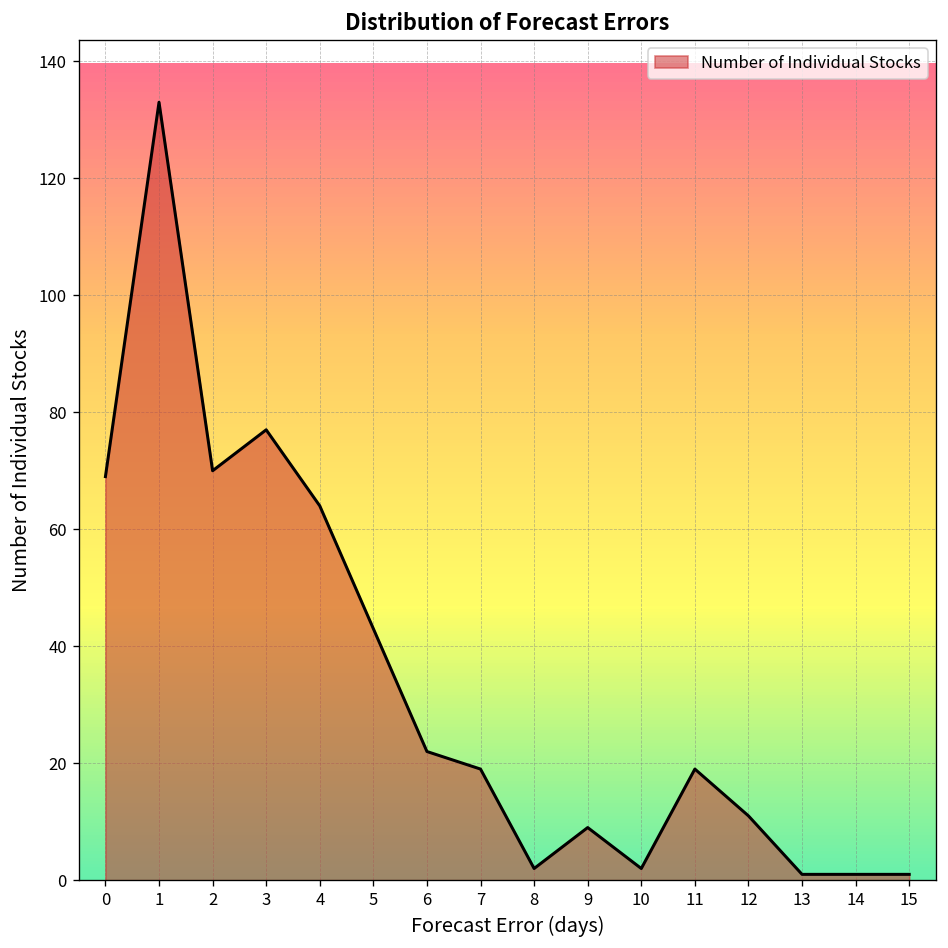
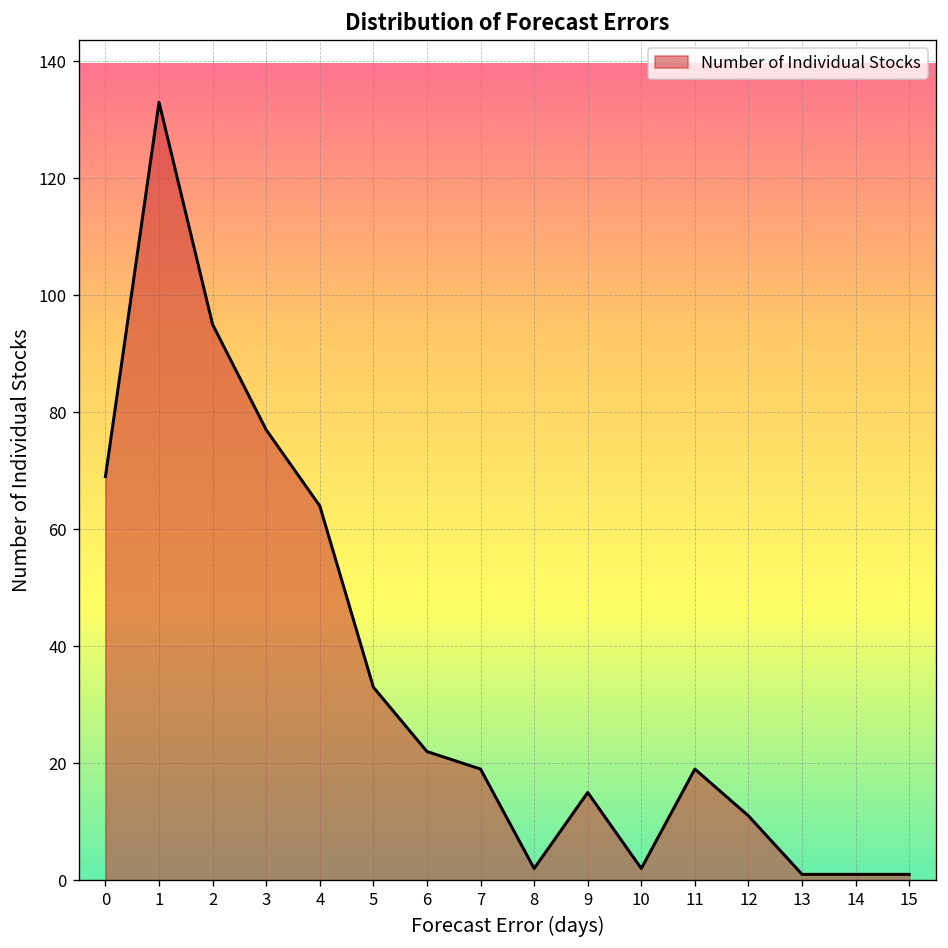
  {
    "0": 69,
    "1": 133,
-   "2": 70,
+   "2": 95,
    "3": 77,
    "4": 64,
-   "5": 43,
+   "5": 33,
    "6": 22,
    "7": 19,
    "8": 2,
-   "9": 9,
+   "9": 15,
    "10": 2,
    "11": 19,
    "12": 11,
    "13": 1,
    "14": 1,
    "15": 1
  }
